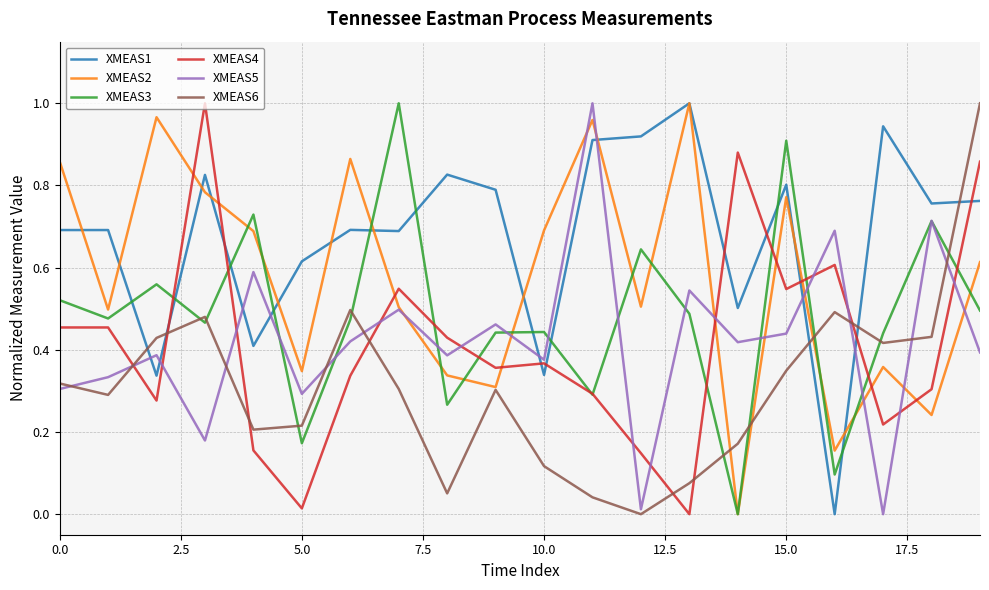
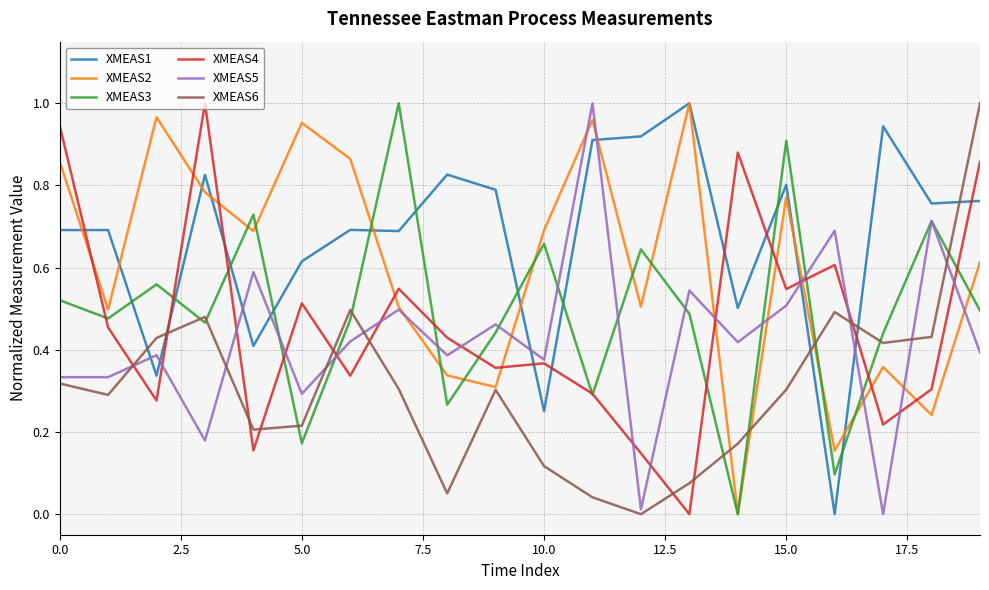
  {
    "XMEAS1": {
      "0.0": 0.69,
      "5.0": 0.62,
-     "10.0": 0.34,
+     "10.0": 0.25,
      "15.0": 0.80
    },
    "XMEAS2": {
      "0.0": 0.86,
-     "5.0": 0.35,
+     "5.0": 0.95,
      "10.0": 0.69,
      "15.0": 0.77
    },
    "XMEAS3": {
      "0.0": 0.52,
      "5.0": 0.17,
-     "10.0": 0.44,
+     "10.0": 0.66,
      "15.0": 0.91
    },
    "XMEAS4": {
-     "0.0": 0.45,
-     "5.0": 0.01,
+     "0.0": 0.95,
+     "5.0": 0.51,
      "10.0": 0.37,
      "15.0": 0.55
    },
    "XMEAS5": {
-     "0.0": 0.30,
+     "0.0": 0.33,
      "5.0": 0.29,
      "10.0": 0.38,
-     "15.0": 0.44
+     "15.0": 0.51
    },
    "XMEAS6": {
      "0.0": 0.32,
      "5.0": 0.22,
      "10.0": 0.12,
-     "15.0": 0.35
+     "15.0": 0.30
    }
  }
